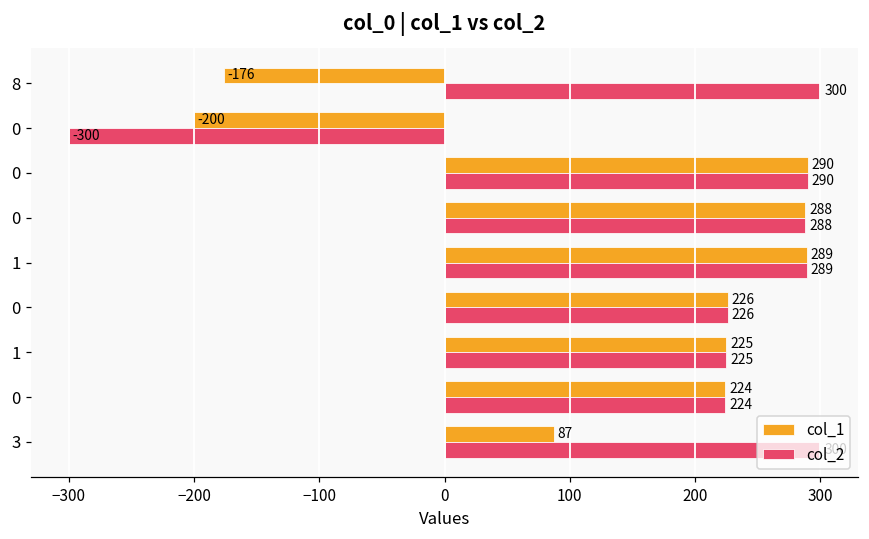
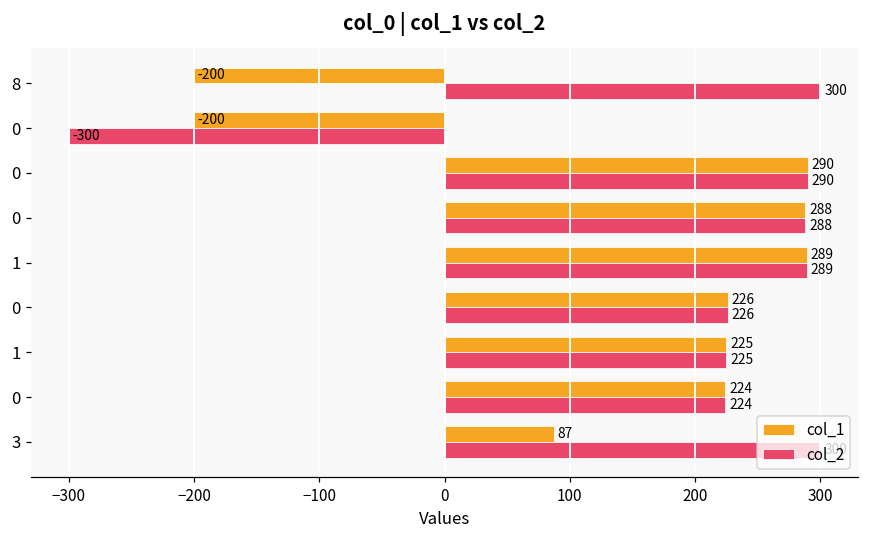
  {
    "col_1": {
-     "8": -176,
+     "8": -200,
      "3": 87
    },
    "col_2": {
      "8": 300
    }
  }
